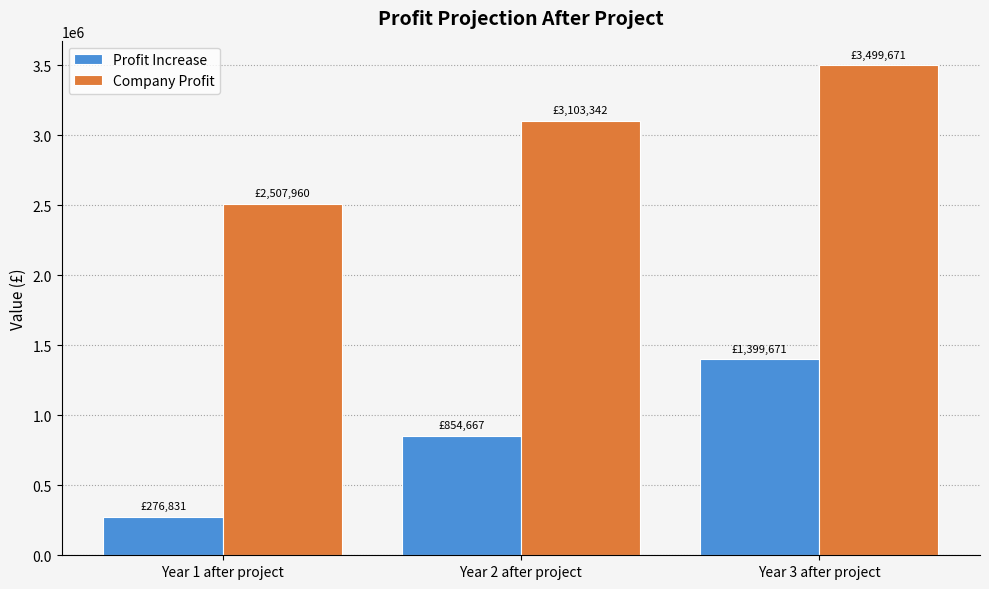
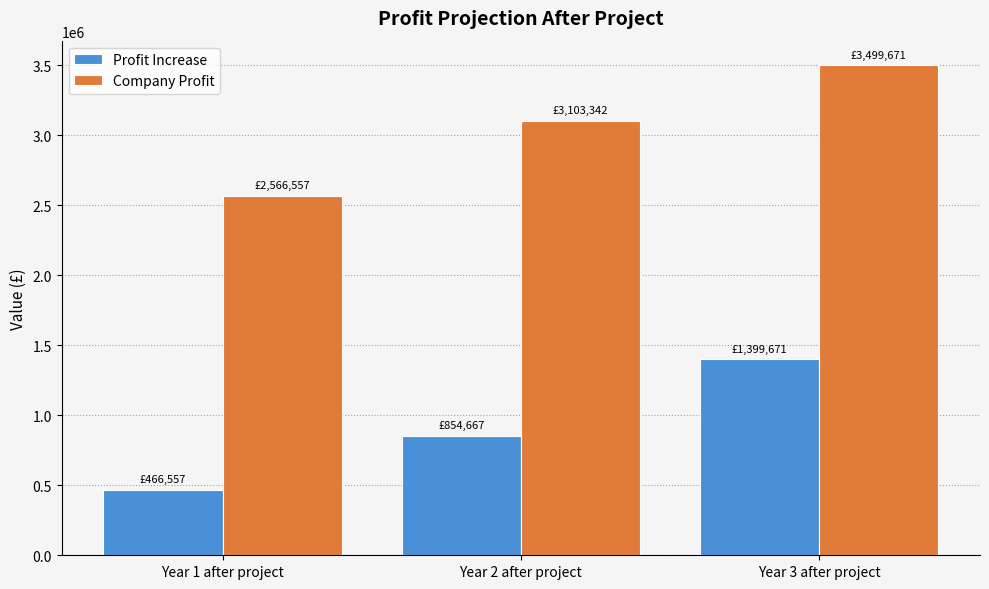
  {
    "Profit Increase": {
-     "Year 1 after project": "£276,831",
+     "Year 1 after project": "£466,557",
      "Year 2 after project": "£854,667",
      "Year 3 after project": "£1,399,671"
    },
    "Company Profit": {
-     "Year 1 after project": "£2,507,960",
+     "Year 1 after project": "£2,566,557",
      "Year 2 after project": "£3,103,342",
      "Year 3 after project": "£3,499,671"
    }
  }
